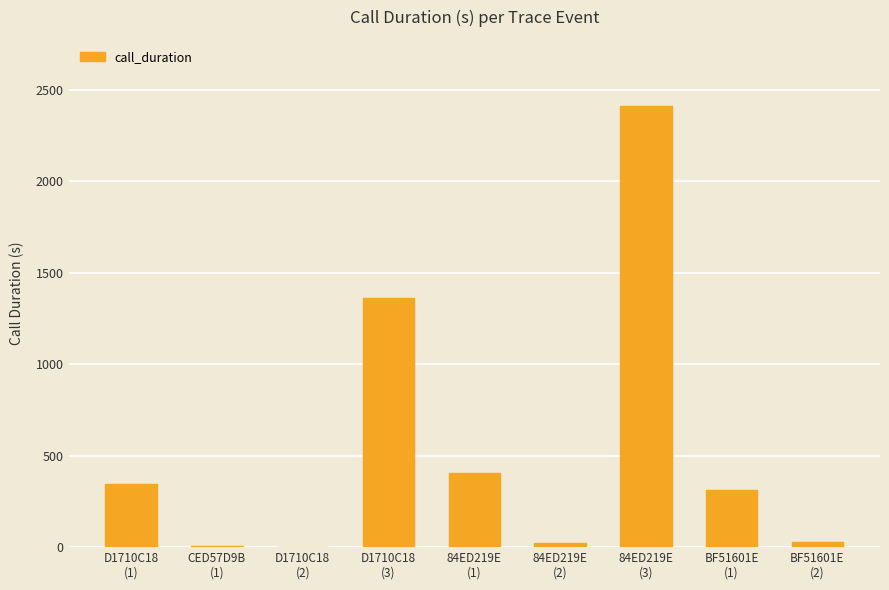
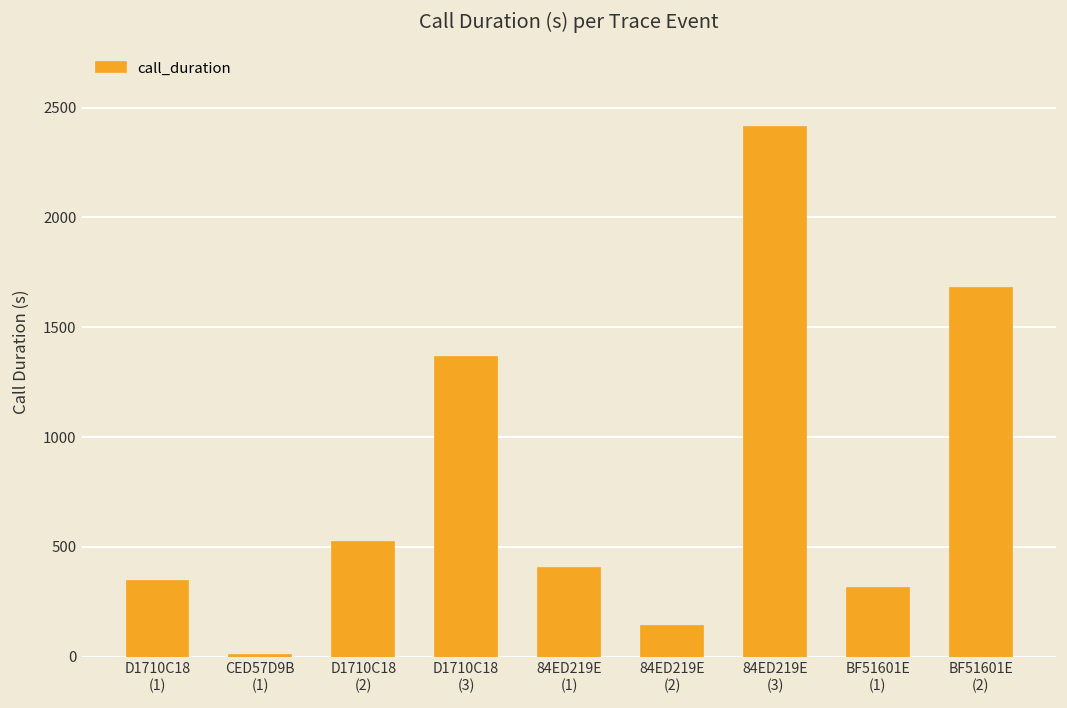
  {
    "D1710C18 (1)": 350,
-   "D1710C18 (2)": 0,
+   "D1710C18 (2)": 520,
    "D1710C18 (3)": 1360,
    "84ED219E (1)": 410,
-   "84ED219E (2)": 20,
+   "84ED219E (2)": 140,
    "84ED219E (3)": 2410,
    "BF51601E (1)": 310,
-   "BF51601E (2)": 30
+   "BF51601E (2)": 1680
  }
